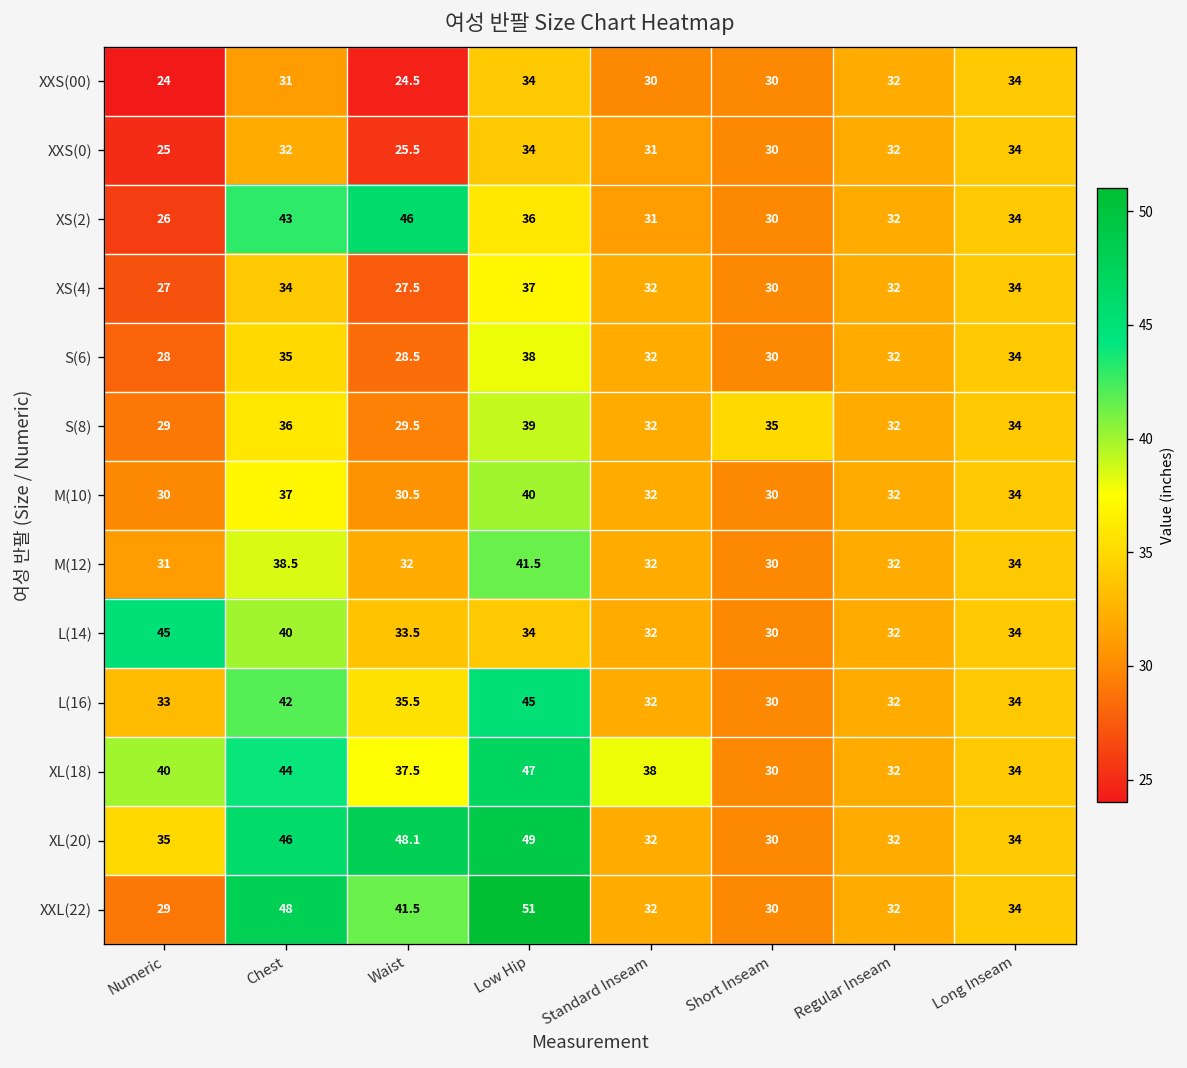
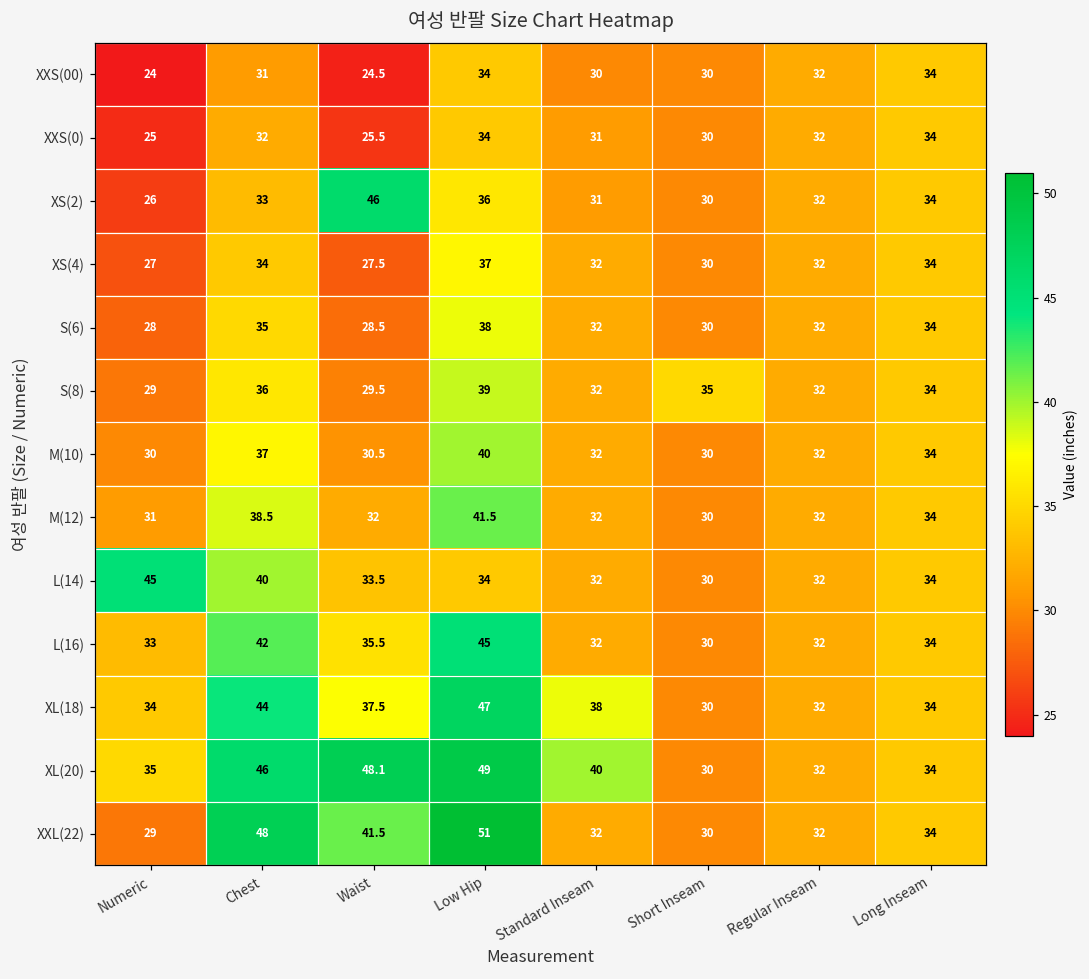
  {
    "XXS(00)": {
      "Numeric": 24,
      "Chest": 31,
      "Waist": 24.5,
      "Low Hip": 34,
      "Standard Inseam": 30,
      "Short Inseam": 30,
      "Regular Inseam": 32,
      "Long Inseam": 34
    },
    "XXS(0)": {
      "Numeric": 25,
      "Chest": 32,
      "Waist": 25.5,
      "Low Hip": 34,
      "Standard Inseam": 31,
      "Short Inseam": 30,
      "Regular Inseam": 32,
      "Long Inseam": 34
    },
    "XS(2)": {
      "Numeric": 26,
-     "Chest": 43,
+     "Chest": 33,
      "Waist": 46,
      "Low Hip": 36,
      "Standard Inseam": 31,
      "Short Inseam": 30,
      "Regular Inseam": 32,
      "Long Inseam": 34
    },
    "XS(4)": {
      "Numeric": 27,
      "Chest": 34,
      "Waist": 27.5,
      "Low Hip": 37,
      "Standard Inseam": 32,
      "Short Inseam": 30,
      "Regular Inseam": 32,
      "Long Inseam": 34
    },
    "S(6)": {
      "Numeric": 28,
      "Chest": 35,
      "Waist": 28.5,
      "Low Hip": 38,
      "Standard Inseam": 32,
      "Short Inseam": 30,
      "Regular Inseam": 32,
      "Long Inseam": 34
    },
    "S(8)": {
      "Numeric": 29,
      "Chest": 36,
      "Waist": 29.5,
      "Low Hip": 39,
      "Standard Inseam": 32,
      "Short Inseam": 35,
      "Regular Inseam": 32,
      "Long Inseam": 34
    },
    "M(10)": {
      "Numeric": 30,
      "Chest": 37,
      "Waist": 30.5,
      "Low Hip": 40,
      "Standard Inseam": 32,
      "Short Inseam": 30,
      "Regular Inseam": 32,
      "Long Inseam": 34
    },
    "M(12)": {
      "Numeric": 31,
      "Chest": 38.5,
      "Waist": 32,
      "Low Hip": 41.5,
      "Standard Inseam": 32,
      "Short Inseam": 30,
      "Regular Inseam": 32,
      "Long Inseam": 34
    },
    "L(14)": {
      "Numeric": 45,
      "Chest": 40,
      "Waist": 33.5,
      "Low Hip": 34,
      "Standard Inseam": 32,
      "Short Inseam": 30,
      "Regular Inseam": 32,
      "Long Inseam": 34
    },
    "L(16)": {
      "Numeric": 33,
      "Chest": 42,
      "Waist": 35.5,
      "Low Hip": 45,
      "Standard Inseam": 32,
      "Short Inseam": 30,
      "Regular Inseam": 32,
      "Long Inseam": 34
    },
    "XL(18)": {
-     "Numeric": 40,
+     "Numeric": 34,
      "Chest": 44,
      "Waist": 37.5,
      "Low Hip": 47,
      "Standard Inseam": 38,
      "Short Inseam": 30,
      "Regular Inseam": 32,
      "Long Inseam": 34
    },
    "XL(20)": {
      "Numeric": 35,
      "Chest": 46,
      "Waist": 48.1,
      "Low Hip": 49,
-     "Standard Inseam": 32,
+     "Standard Inseam": 40,
      "Short Inseam": 30,
      "Regular Inseam": 32,
      "Long Inseam": 34
    },
    "XXL(22)": {
      "Numeric": 29,
      "Chest": 48,
      "Waist": 41.5,
      "Low Hip": 51,
      "Standard Inseam": 32,
      "Short Inseam": 30,
      "Regular Inseam": 32,
      "Long Inseam": 34
    }
  }
